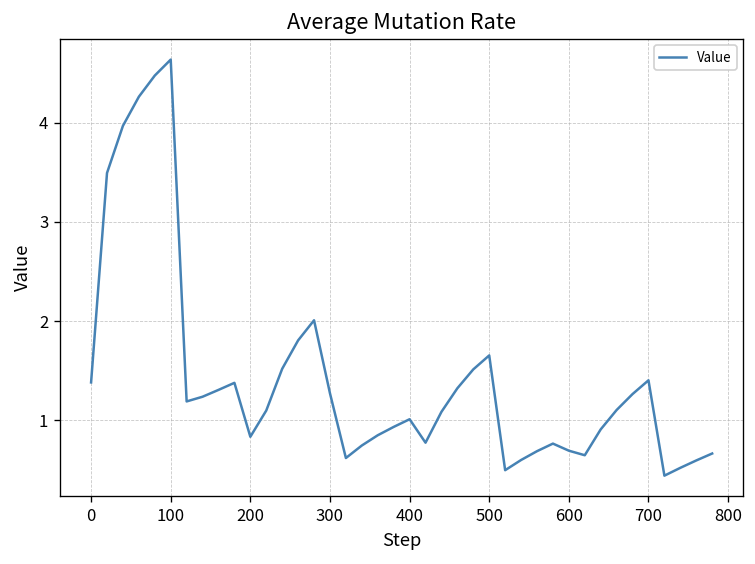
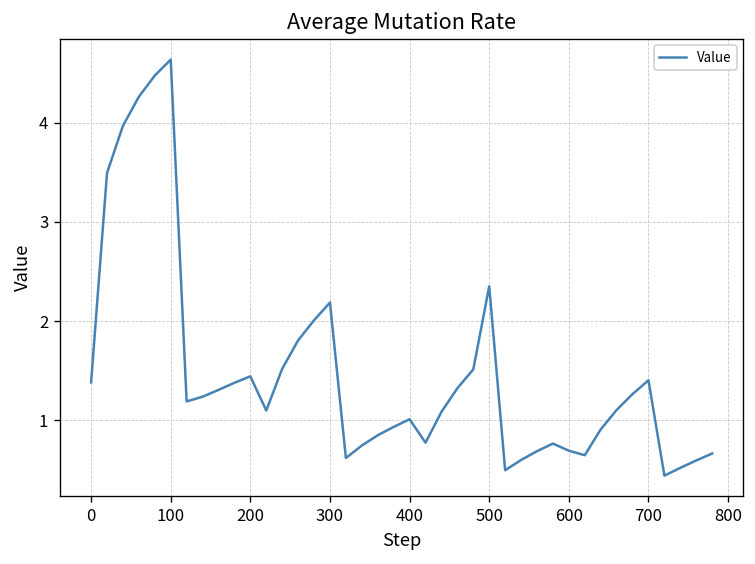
  {
    "0": 1.4,
    "100": 4.6,
-   "200": 0.8,
-   "300": 1.3,
+   "200": 1.4,
+   "300": 2.2,
    "400": 1.0,
-   "500": 1.7,
+   "500": 2.3,
    "600": 0.7,
    "700": 1.4
  }
